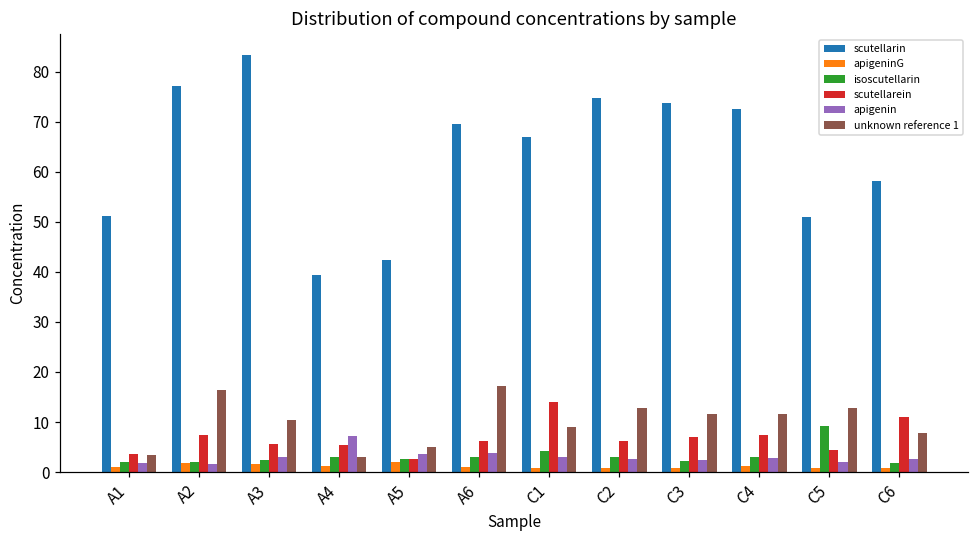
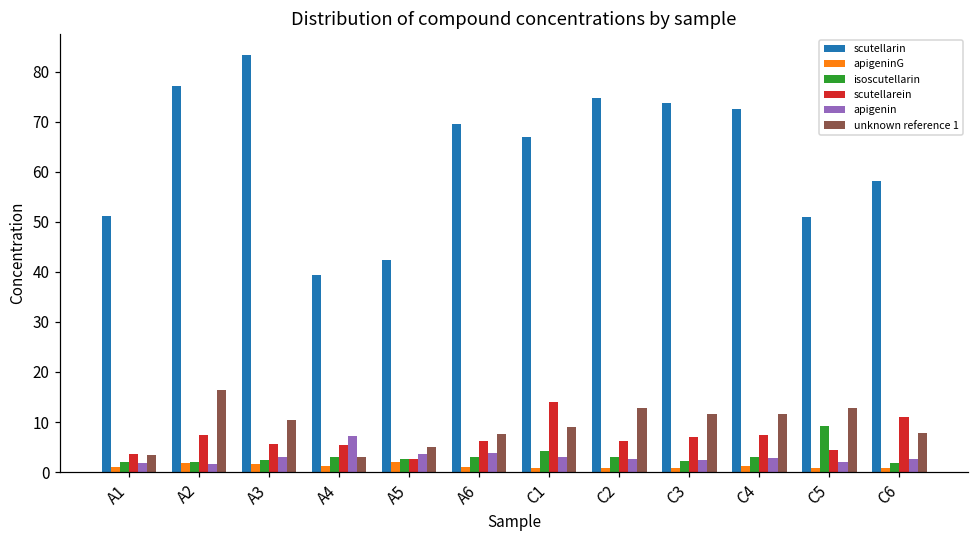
  {
    "scutellarin": {
      "A1": 51,
      "A2": 77,
      "A3": 83,
      "A4": 39,
      "A5": 42,
      "A6": 70,
      "C1": 67,
      "C2": 75,
      "C3": 74,
      "C4": 73,
      "C5": 51,
      "C6": 58
    },
    "apigeninG": {
      "A1": 1,
      "A2": 2,
      "A3": 2,
      "A4": 1,
      "A5": 2,
      "A6": 1,
      "C1": 1,
      "C2": 1,
      "C3": 1,
      "C4": 1,
      "C5": 1,
      "C6": 1
    },
    "isoscutellarin": {
      "A1": 2,
      "A2": 2,
      "A3": 2,
      "A4": 3,
      "A5": 3,
      "A6": 3,
      "C1": 4,
      "C2": 3,
      "C3": 2,
      "C4": 3,
      "C5": 9,
      "C6": 2
    },
    "scutellarein": {
      "A1": 4,
      "A2": 7,
      "A3": 6,
      "A4": 5,
      "A5": 3,
      "A6": 6,
      "C1": 14,
      "C2": 6,
      "C3": 7,
      "C4": 7,
      "C5": 4,
      "C6": 11
    },
    "apigenin": {
      "A1": 2,
      "A2": 2,
      "A3": 3,
      "A4": 7,
      "A5": 4,
      "A6": 4,
      "C1": 3,
      "C2": 3,
      "C3": 2,
      "C4": 3,
      "C5": 2,
      "C6": 3
    },
    "unknown reference 1": {
      "A1": 3,
      "A2": 16,
      "A3": 10,
      "A4": 3,
      "A5": 5,
-     "A6": 17,
+     "A6": 8,
      "C1": 9,
      "C2": 13,
      "C3": 12,
      "C4": 12,
      "C5": 13,
      "C6": 8
    }
  }
